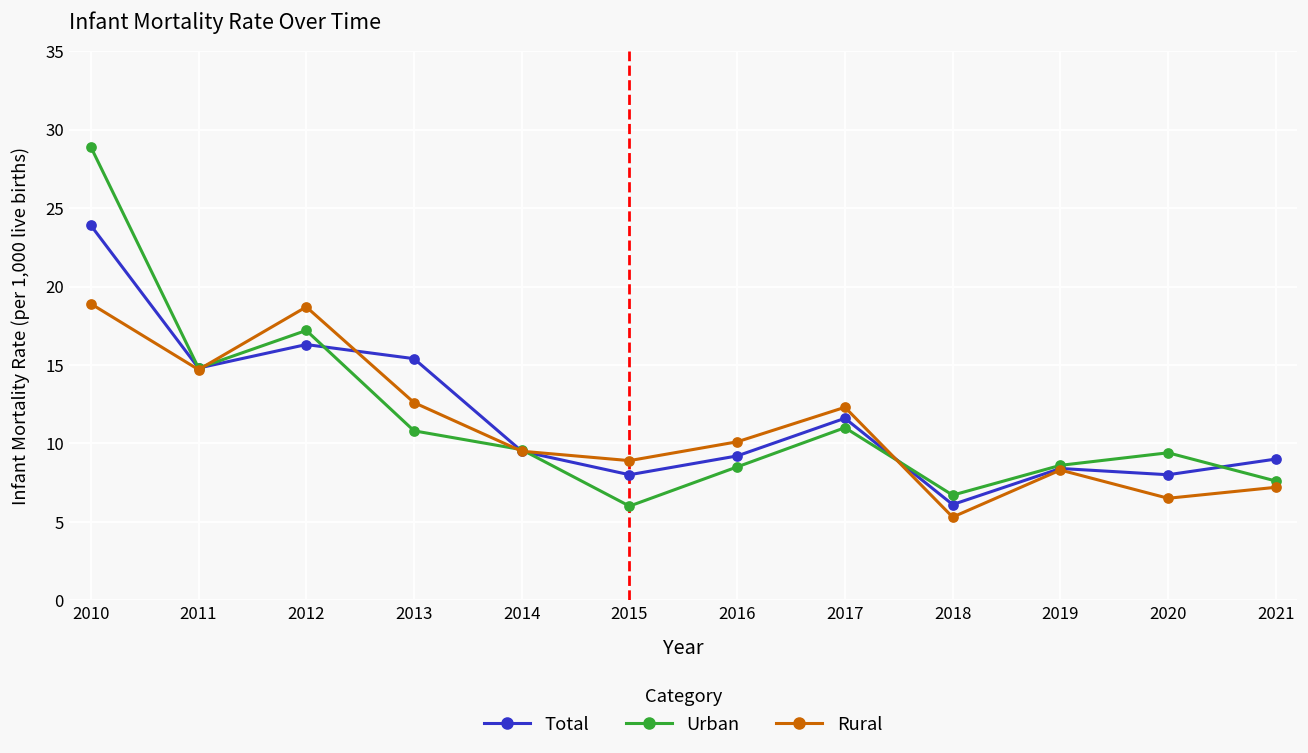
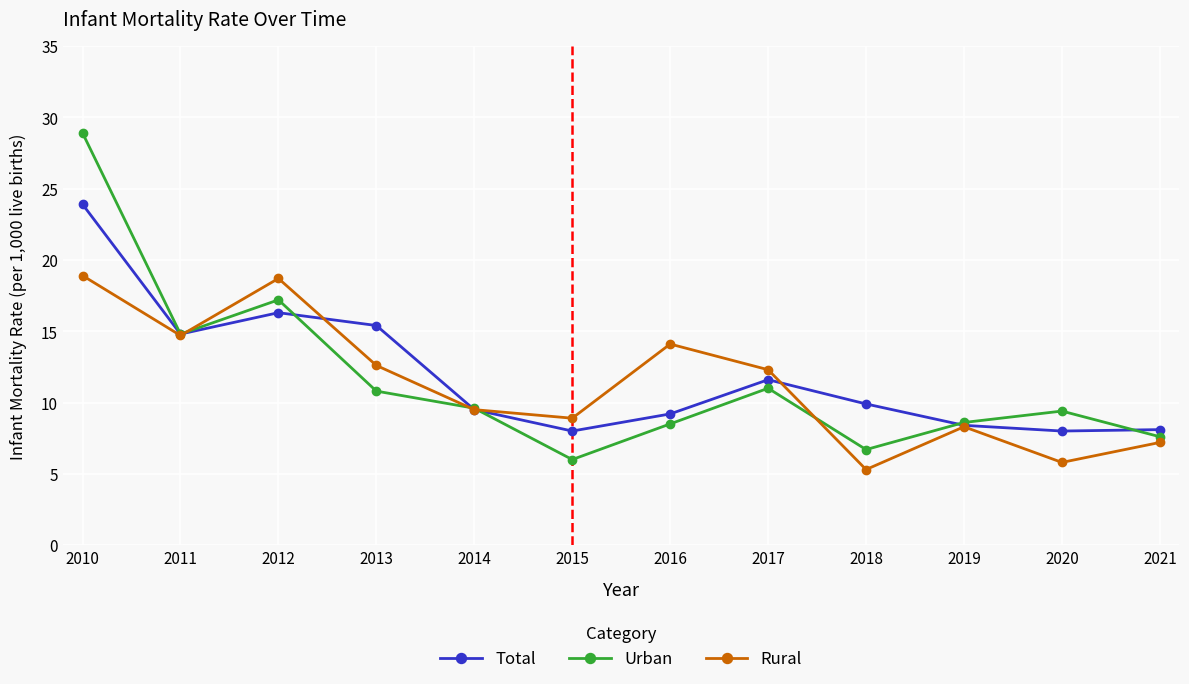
  {
    "Total": {
      "2010": 23.9,
      "2012": 16.3,
      "2013": 15.4,
      "2015": 8.0,
      "2016": 9.2,
      "2017": 11.6,
-     "2018": 6.1,
+     "2018": 9.9,
      "2020": 8.0,
-     "2021": 9.0
+     "2021": 8.1
    },
    "Urban": {
      "2010": 28.9,
      "2012": 17.2,
      "2013": 10.8,
      "2015": 6.0,
      "2016": 8.5,
      "2017": 11.0,
      "2018": 6.7,
      "2019": 8.6,
      "2020": 9.4,
      "2021": 7.6
    },
    "Rural": {
      "2010": 18.9,
      "2012": 18.7,
      "2013": 12.6,
      "2015": 8.9,
-     "2016": 10.1,
+     "2016": 14.1,
      "2017": 12.3,
      "2018": 5.3,
-     "2020": 6.5,
+     "2020": 5.8,
      "2021": 7.2
    }
  }
